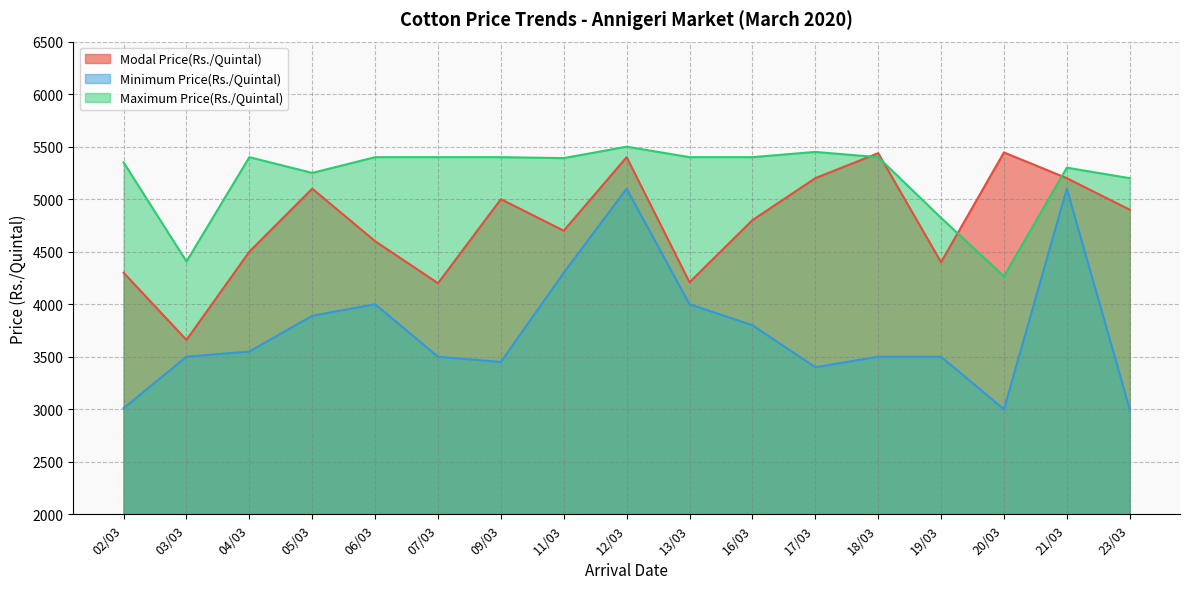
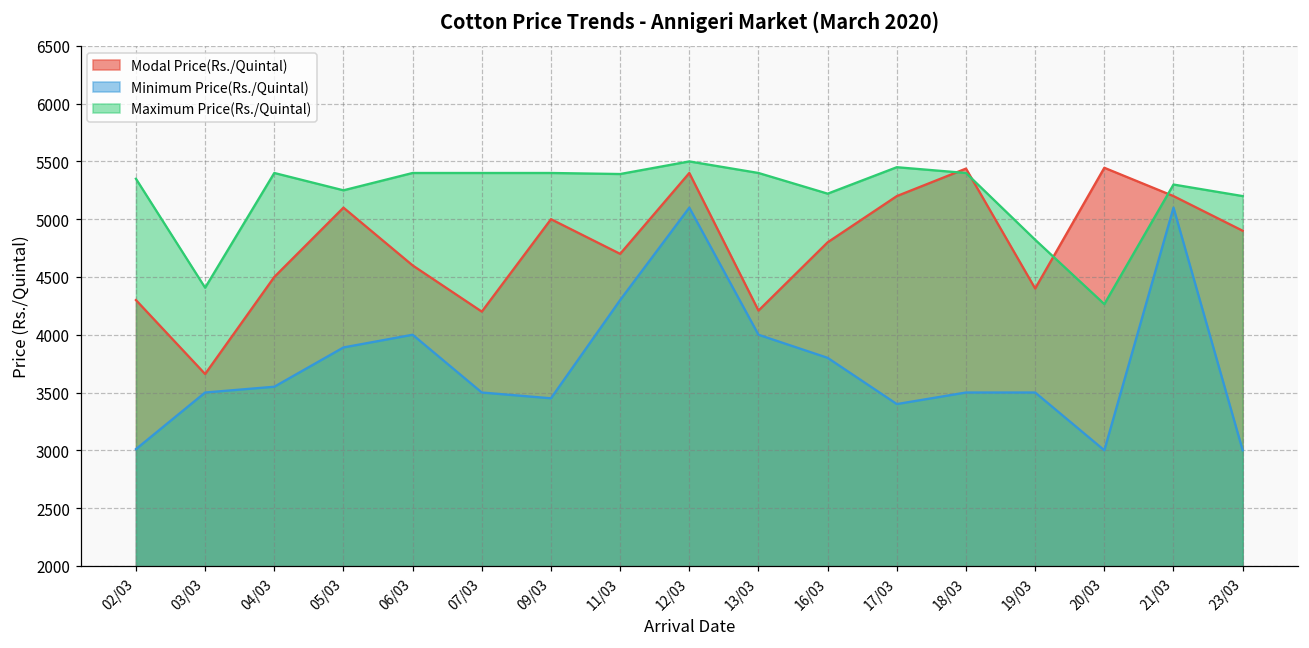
  {
    "Modal Price(Rs./Quintal)": {
      "02/03": 4300,
      "03/03": 3660,
      "04/03": 4500,
      "05/03": 5100,
      "06/03": 4600,
      "07/03": 4200,
      "09/03": 5000,
      "11/03": 4700,
      "12/03": 5400,
      "13/03": 4210,
      "16/03": 4800,
      "17/03": 5200,
      "18/03": 5440,
      "19/03": 4400,
      "20/03": 5450,
      "21/03": 5200,
      "23/03": 4900
    },
    "Minimum Price(Rs./Quintal)": {
      "02/03": 3010,
      "03/03": 3500,
      "04/03": 3550,
      "05/03": 3890,
      "06/03": 4000,
      "07/03": 3500,
      "09/03": 3450,
      "11/03": 4300,
      "12/03": 5100,
      "13/03": 4000,
      "16/03": 3800,
      "17/03": 3400,
      "18/03": 3500,
      "19/03": 3500,
      "20/03": 3000,
      "21/03": 5100,
      "23/03": 3000
    },
    "Maximum Price(Rs./Quintal)": {
      "02/03": 5350,
      "03/03": 4410,
      "04/03": 5400,
      "05/03": 5250,
      "06/03": 5400,
      "07/03": 5400,
      "09/03": 5400,
      "11/03": 5390,
      "12/03": 5500,
      "13/03": 5400,
-     "16/03": 5400,
+     "16/03": 5220,
      "17/03": 5450,
      "18/03": 5400,
      "19/03": 4820,
      "20/03": 4270,
      "21/03": 5300,
      "23/03": 5200
    }
  }
